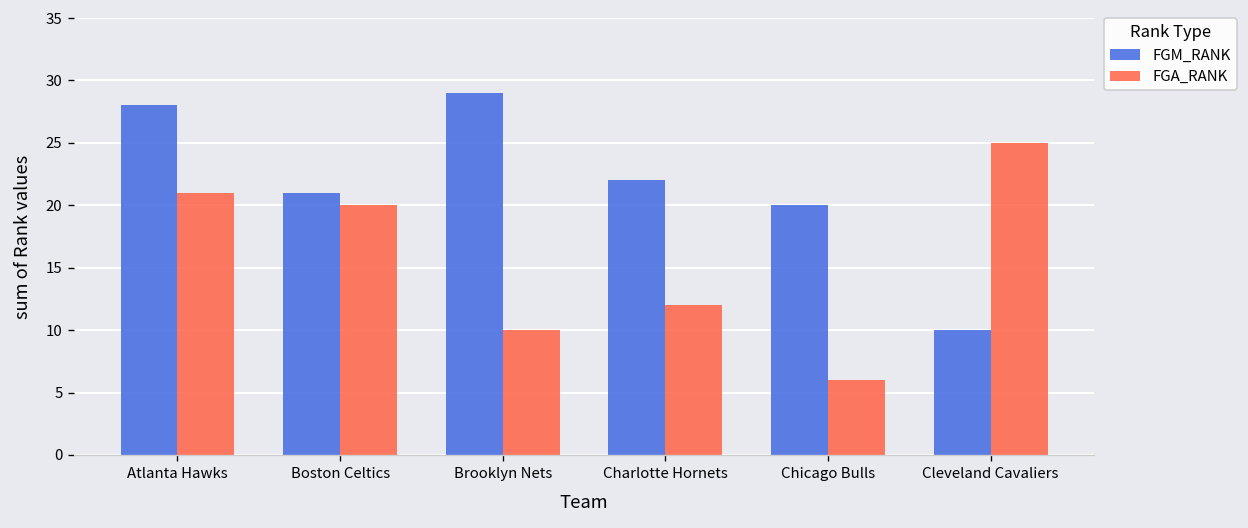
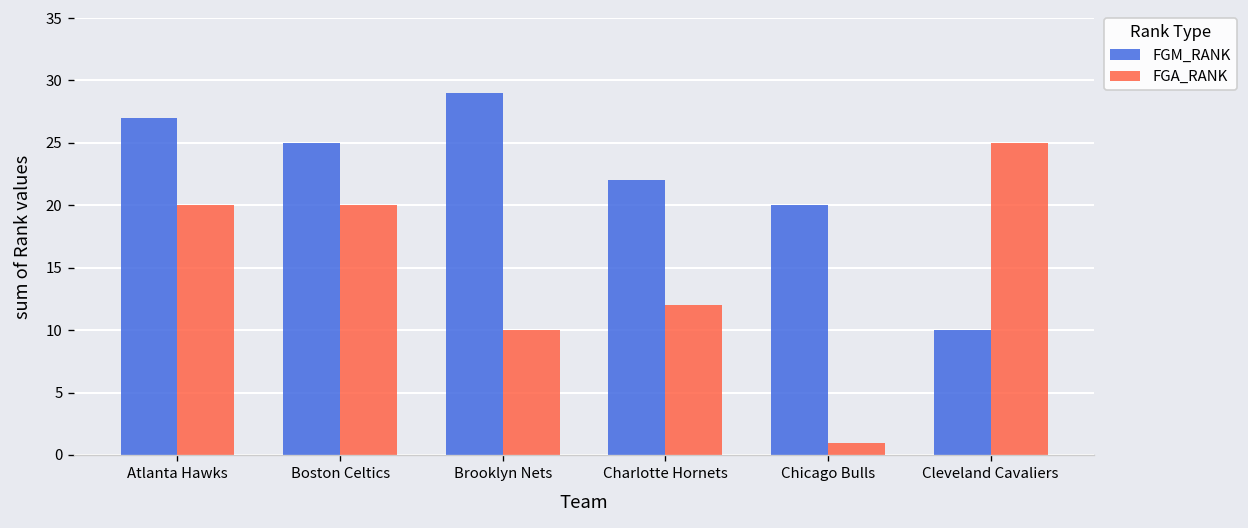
  {
    "FGM_RANK": {
-     "Atlanta Hawks": 28,
-     "Boston Celtics": 21,
+     "Atlanta Hawks": 27,
+     "Boston Celtics": 25,
      "Brooklyn Nets": 29,
      "Charlotte Hornets": 22,
      "Chicago Bulls": 20,
      "Cleveland Cavaliers": 10
    },
    "FGA_RANK": {
-     "Atlanta Hawks": 21,
+     "Atlanta Hawks": 20,
      "Boston Celtics": 20,
      "Brooklyn Nets": 10,
      "Charlotte Hornets": 12,
-     "Chicago Bulls": 6,
+     "Chicago Bulls": 1,
      "Cleveland Cavaliers": 25
    }
  }
